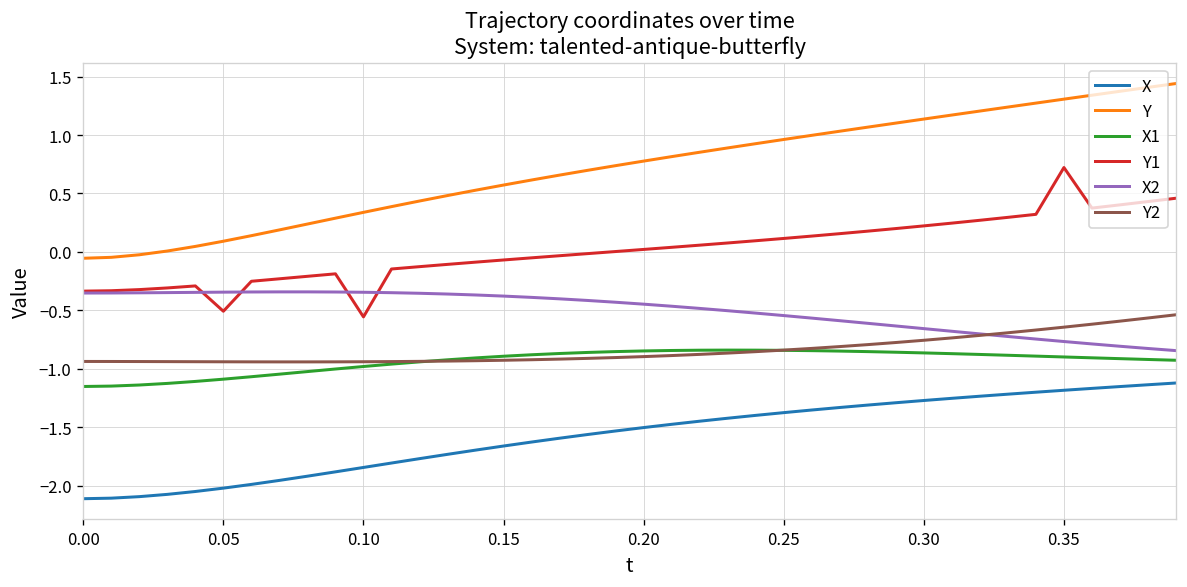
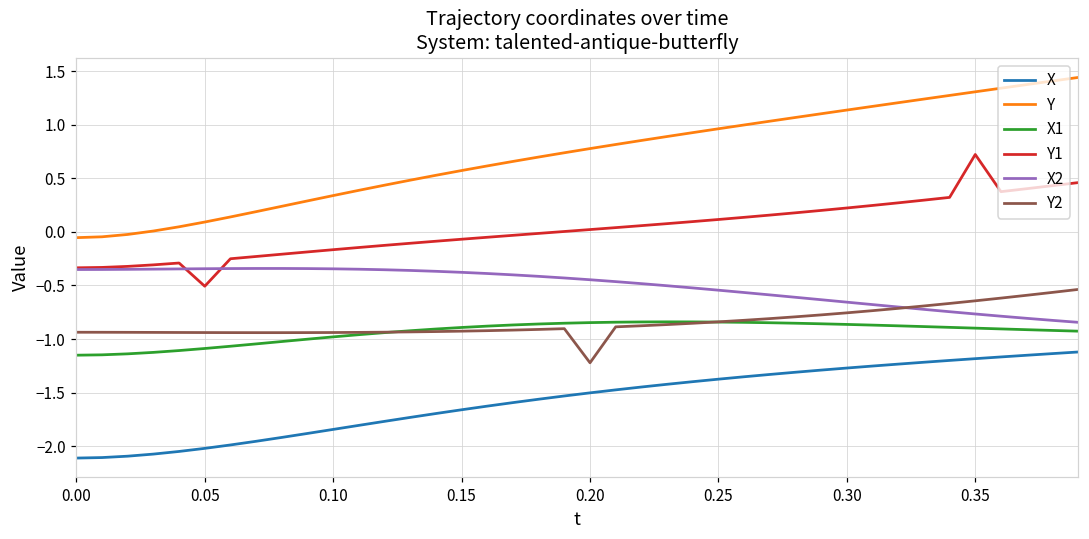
  {
    "X": {
      "0.00": -2.1,
      "0.05": -2.0,
      "0.10": -1.8,
      "0.15": -1.7,
      "0.20": -1.5,
      "0.25": -1.4,
      "0.30": -1.3,
      "0.35": -1.2
    },
    "Y": {
      "0.00": -0.1,
      "0.05": 0.1,
      "0.10": 0.3,
      "0.15": 0.6,
      "0.20": 0.8,
      "0.25": 1.0,
      "0.30": 1.1,
      "0.35": 1.3
    },
    "X1": {
      "0.00": -1.2,
      "0.05": -1.1,
      "0.10": -1.0,
      "0.15": -0.9,
      "0.20": -0.8,
      "0.30": -0.9,
      "0.35": -0.9
    },
    "Y1": {
      "0.05": -0.5,
-     "0.10": -0.6,
+     "0.10": -0.2,
      "0.15": -0.1,
      "0.20": 0.0,
      "0.25": 0.1,
      "0.30": 0.2,
      "0.35": 0.7
    },
    "X2": {
      "0.05": -0.3,
      "0.10": -0.3,
      "0.15": -0.4,
      "0.20": -0.4,
      "0.25": -0.5,
      "0.30": -0.7,
      "0.35": -0.8
    },
    "Y2": {
      "0.00": -0.9,
      "0.05": -0.9,
      "0.10": -0.9,
      "0.15": -0.9,
-     "0.20": -0.9,
+     "0.20": -1.2,
      "0.30": -0.8,
      "0.35": -0.6
    }
  }
